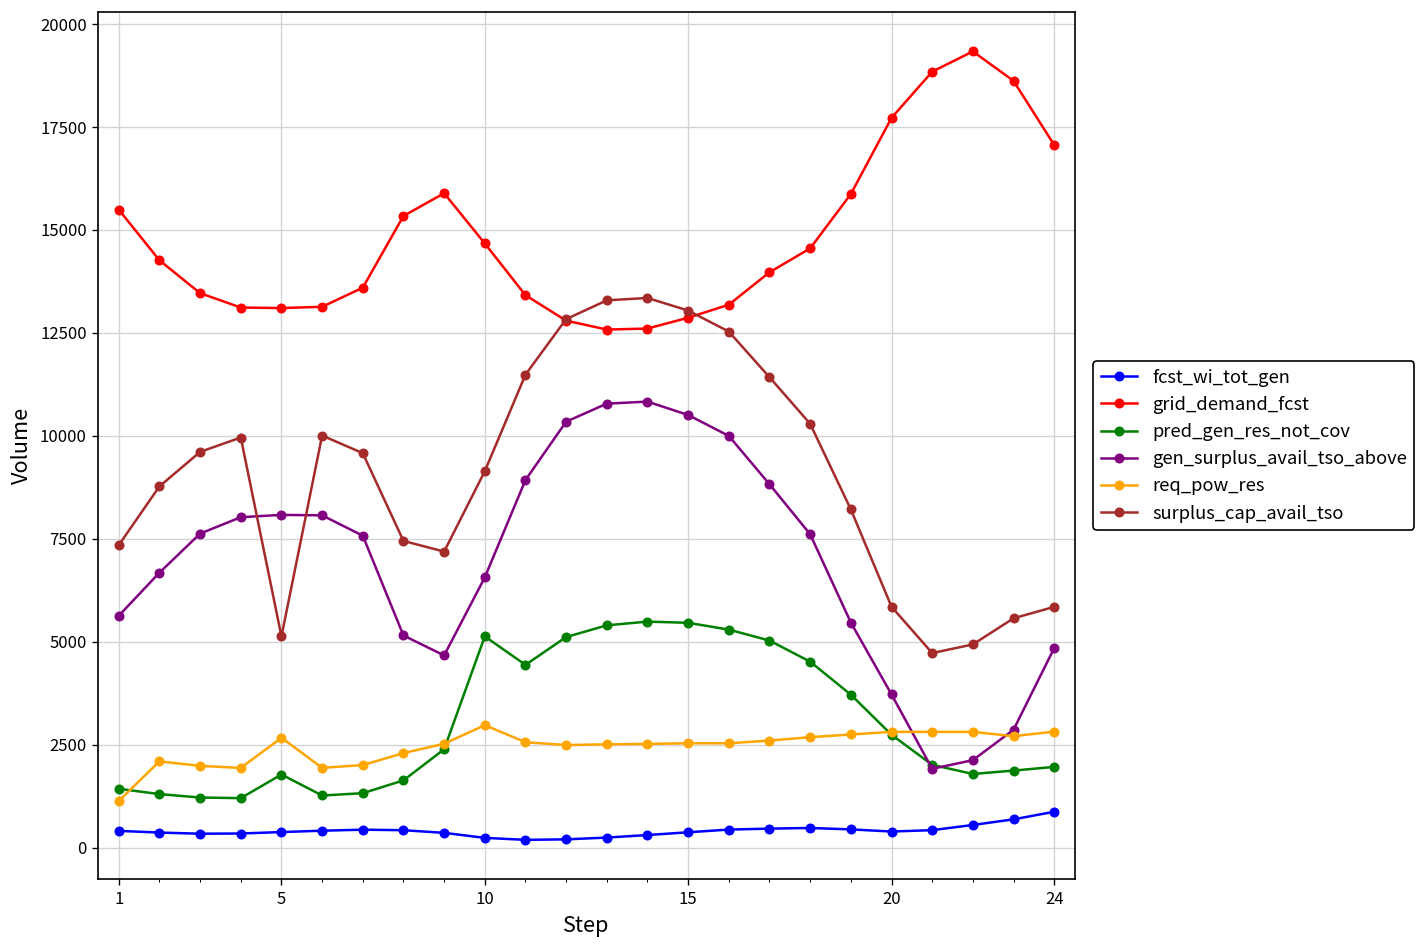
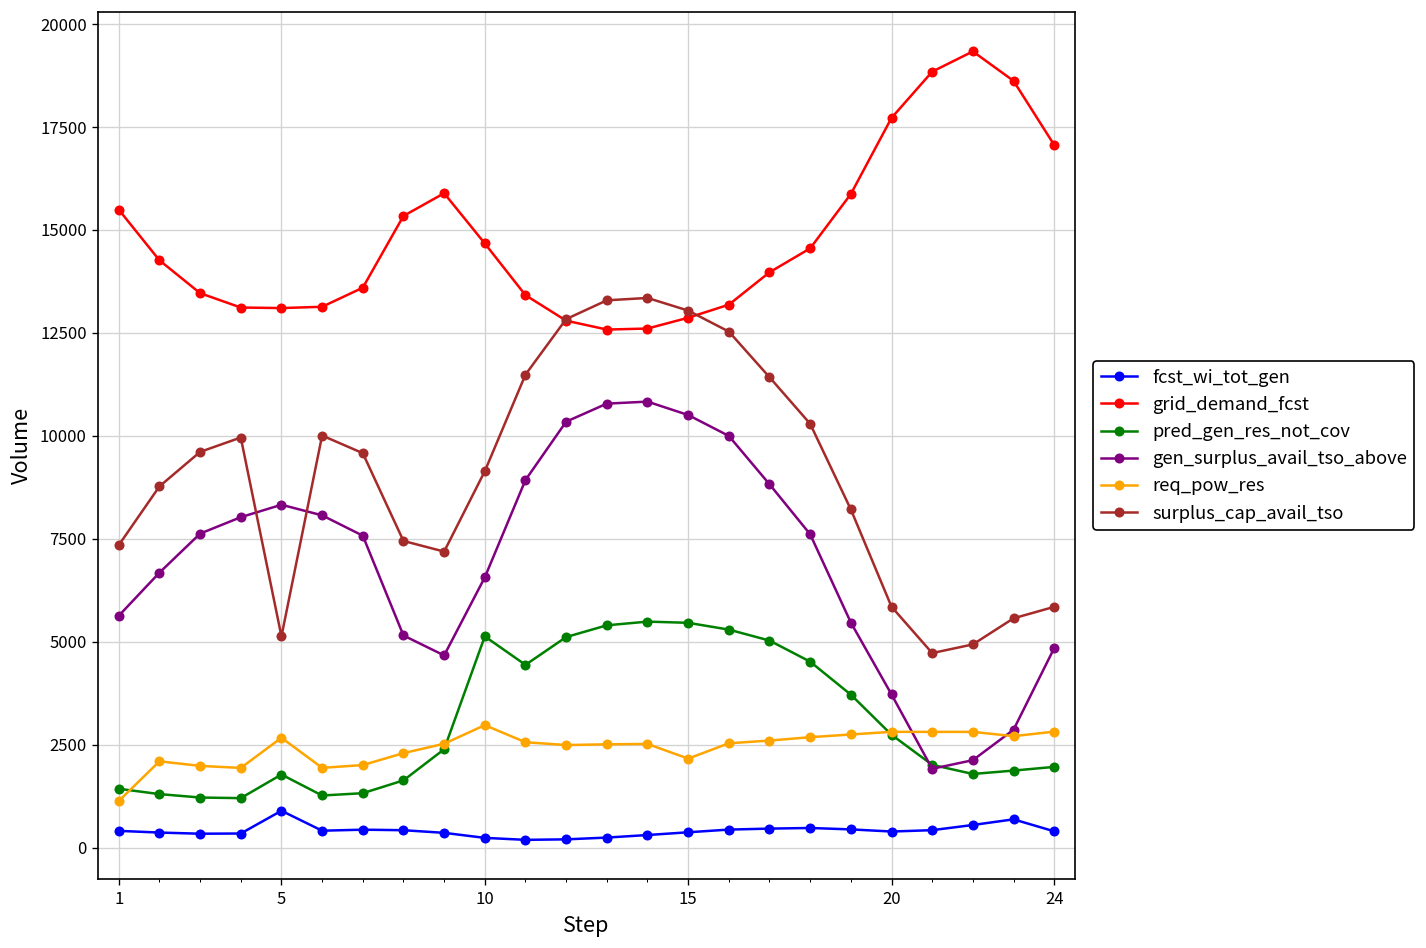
  {
    "fcst_wi_tot_gen": {
      "1": 400,
-     "5": 400,
+     "5": 900,
      "10": 200,
      "15": 400,
      "20": 400,
-     "24": 900
+     "24": 400
    },
    "grid_demand_fcst": {
      "1": 15500,
      "5": 13100,
      "10": 14700,
      "15": 12900,
      "20": 17700,
      "24": 17100
    },
    "pred_gen_res_not_cov": {
      "1": 1400,
      "5": 1800,
      "10": 5100,
      "15": 5500,
      "24": 2000
    },
    "gen_surplus_avail_tso_above": {
      "1": 5600,
-     "5": 8100,
+     "5": 8300,
      "10": 6600,
      "15": 10500,
      "20": 3700,
      "24": 4800
    },
    "req_pow_res": {
      "1": 1100,
      "5": 2700,
      "10": 3000,
-     "15": 2500,
+     "15": 2200,
      "24": 2800
    },
    "surplus_cap_avail_tso": {
      "1": 7300,
      "5": 5100,
      "10": 9100,
      "15": 13000,
      "20": 5900,
      "24": 5800
    }
  }
